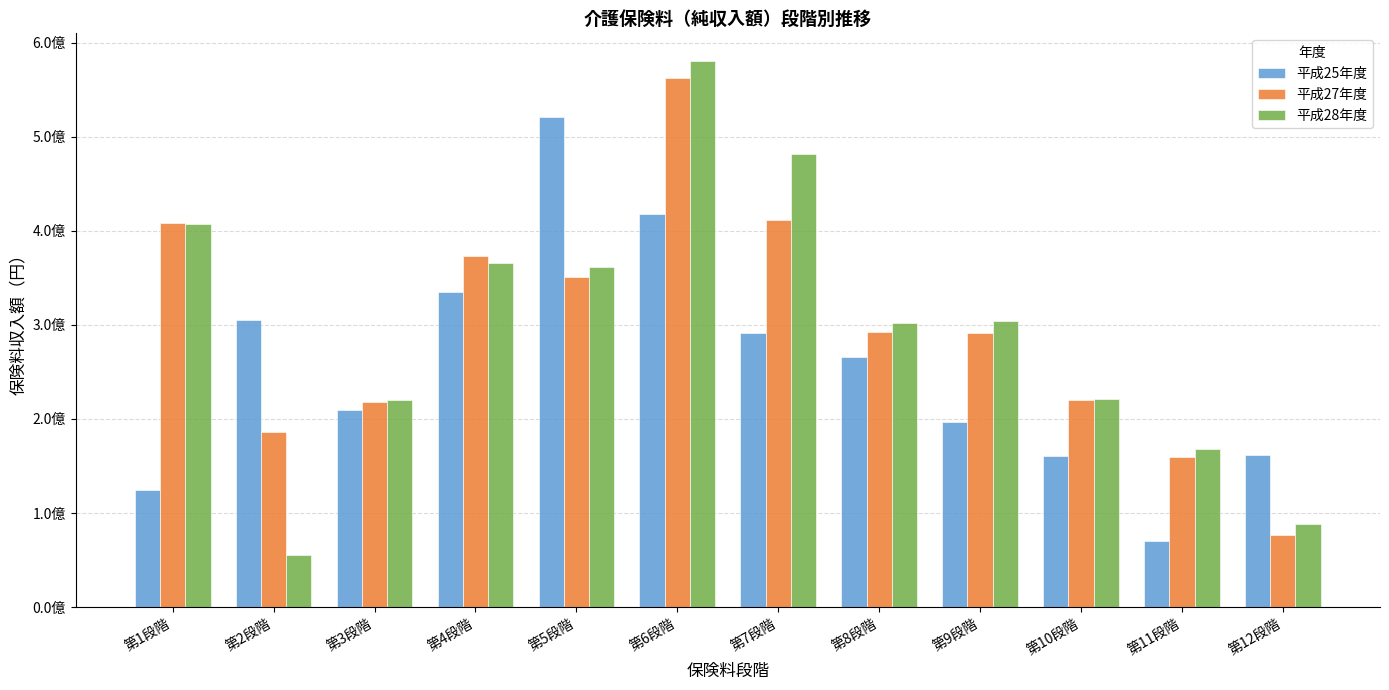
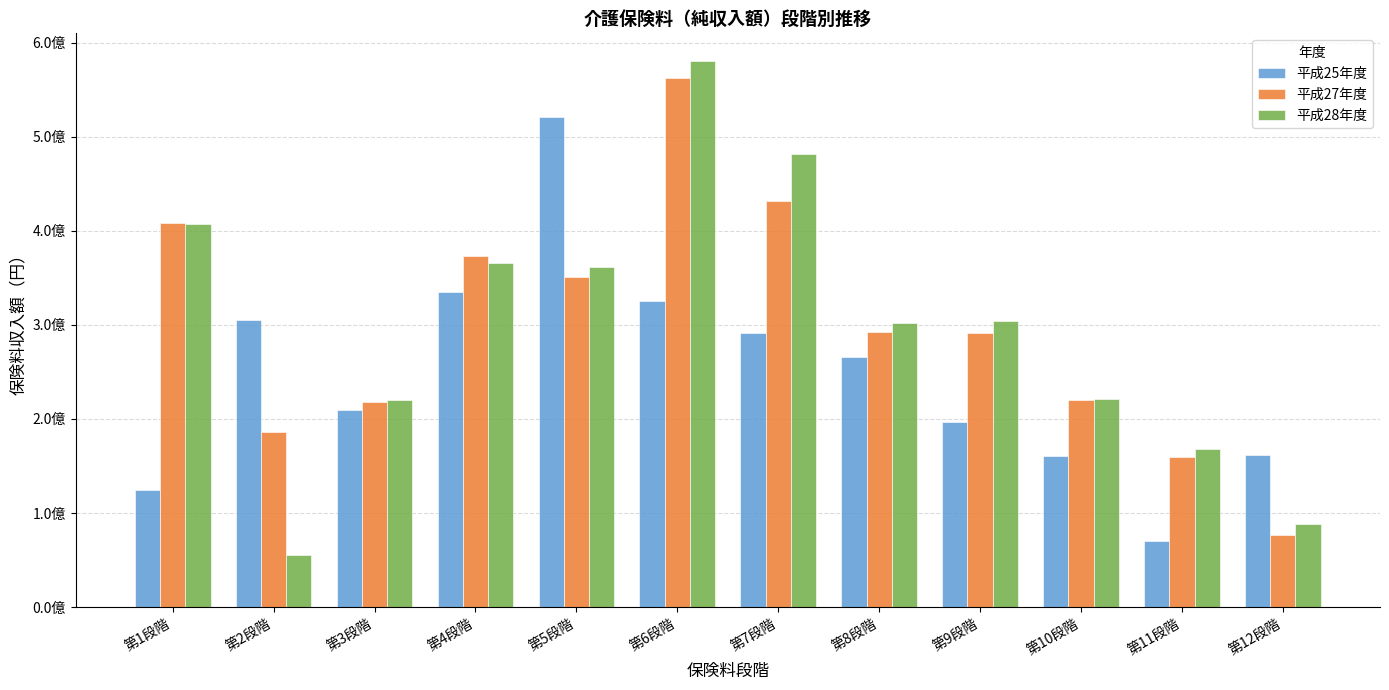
  {
    "平成25年度": {
      "第1段階": "1.2億",
      "第2段階": "3.1億",
      "第3段階": "2.1億",
      "第4段階": "3.3億",
      "第5段階": "5.2億",
-     "第6段階": "4.2億",
+     "第6段階": "3.3億",
      "第7段階": "2.9億",
      "第8段階": "2.7億",
      "第9段階": "2.0億",
      "第10段階": "1.6億",
      "第11段階": "0.7億",
      "第12段階": "1.6億"
    },
    "平成27年度": {
      "第1段階": "4.1億",
      "第2段階": "1.9億",
      "第3段階": "2.2億",
      "第4段階": "3.7億",
      "第5段階": "3.5億",
      "第6段階": "5.6億",
-     "第7段階": "4.1億",
+     "第7段階": "4.3億",
      "第8段階": "2.9億",
      "第9段階": "2.9億",
      "第10段階": "2.2億",
      "第11段階": "1.6億",
      "第12段階": "0.8億"
    },
    "平成28年度": {
      "第1段階": "4.1億",
      "第2段階": "0.6億",
      "第3段階": "2.2億",
      "第4段階": "3.7億",
      "第5段階": "3.6億",
      "第6段階": "5.8億",
      "第7段階": "4.8億",
      "第8段階": "3.0億",
      "第9段階": "3.0億",
      "第10段階": "2.2億",
      "第11段階": "1.7億",
      "第12段階": "0.9億"
    }
  }
